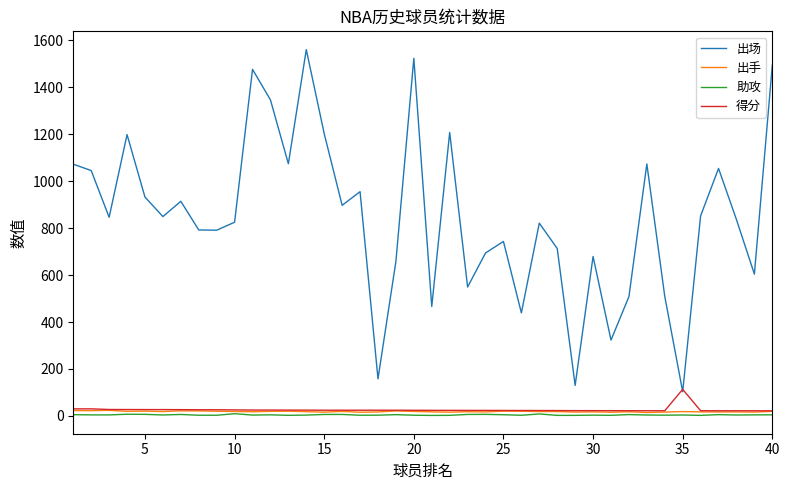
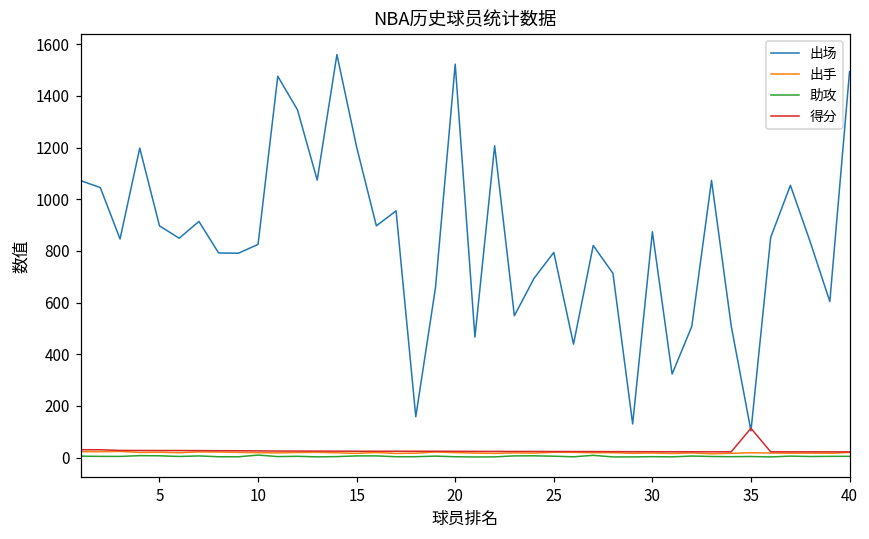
  {
    "出场": {
-     "5": 930,
+     "5": 900,
      "10": 830,
      "15": 1200,
      "20": 1520,
-     "25": 740,
-     "30": 680,
+     "25": 790,
+     "30": 870,
      "40": 1490
    },
    "出手": {
      "35": 20
    },
    "助攻": {
      "5": 10,
      "20": 0,
      "25": 10,
      "30": 0,
      "35": 0,
      "40": 0
    }
  }
